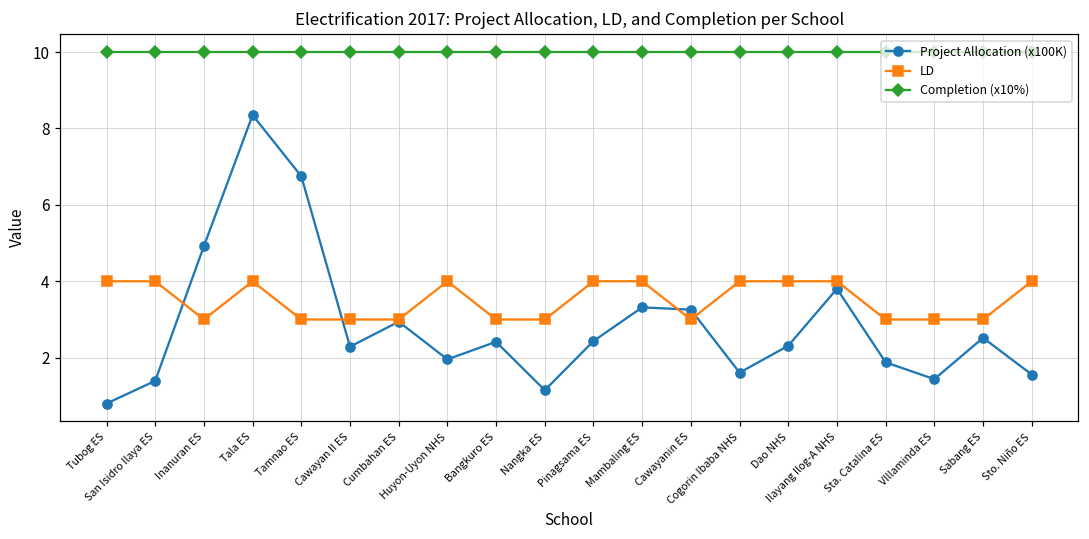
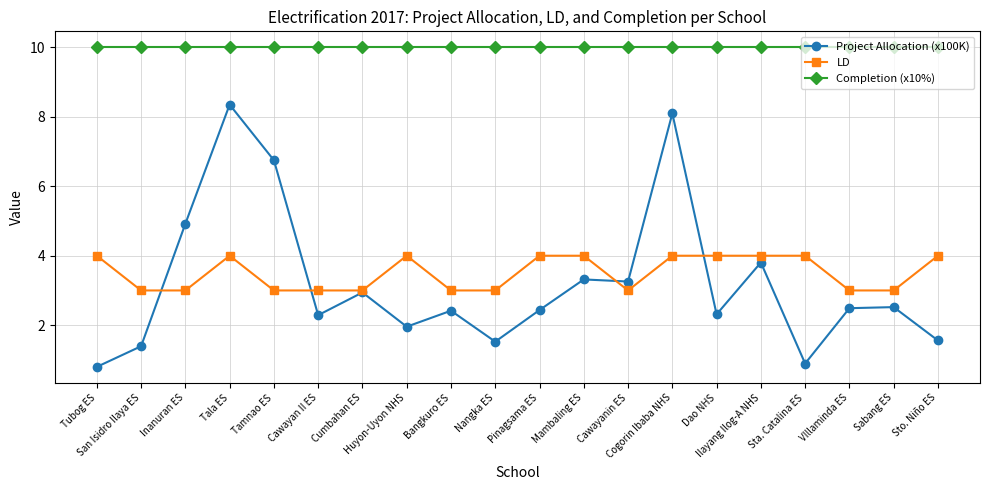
  {
    "Project Allocation (x100K)": {
      "Tubog ES": 0.8,
      "San Isidro Ilaya ES": 1.4,
      "Inanuran ES": 4.9,
      "Tala ES": 8.3,
      "Tamnao ES": 6.7,
      "Cawayan II ES": 2.3,
      "Huyon-Uyon NHS": 2.0,
      "Bangkuro ES": 2.4,
-     "Nangka ES": 1.1,
+     "Nangka ES": 1.5,
      "Pinagsama ES": 2.4,
      "Mambaling ES": 3.3,
      "Cawayanin ES": 3.3,
-     "Cogorin Ibaba NHS": 1.6,
+     "Cogorin Ibaba NHS": 8.1,
      "Dao NHS": 2.3,
      "Ilayang Ilog-A NHS": 3.8,
-     "Sta. Catalina ES": 1.9,
-     "VIllaminda ES": 1.4,
+     "Sta. Catalina ES": 0.9,
+     "VIllaminda ES": 2.5,
      "Sabang ES": 2.5,
      "Sto. Niño ES": 1.6
    },
    "LD": {
      "Tubog ES": 4,
-     "San Isidro Ilaya ES": 4,
+     "San Isidro Ilaya ES": 3,
      "Inanuran ES": 3,
      "Tala ES": 4,
      "Tamnao ES": 3,
      "Cawayan II ES": 3,
      "Huyon-Uyon NHS": 4,
      "Bangkuro ES": 3,
      "Nangka ES": 3,
      "Pinagsama ES": 4,
      "Mambaling ES": 4,
      "Cawayanin ES": 3,
      "Cogorin Ibaba NHS": 4,
      "Dao NHS": 4,
      "Ilayang Ilog-A NHS": 4,
-     "Sta. Catalina ES": 3,
+     "Sta. Catalina ES": 4,
      "VIllaminda ES": 3,
      "Sabang ES": 3,
      "Sto. Niño ES": 4
    },
    "Completion (x10%)": {
      "Tubog ES": 10.0,
      "San Isidro Ilaya ES": 10.0,
      "Inanuran ES": 10.0,
      "Tala ES": 10.0,
      "Tamnao ES": 10.0,
      "Cawayan II ES": 10.0,
      "Cumbahan ES": 10.0,
      "Huyon-Uyon NHS": 10.0,
      "Bangkuro ES": 10.0,
      "Nangka ES": 10.0,
      "Pinagsama ES": 10.0,
      "Mambaling ES": 10.0,
      "Cawayanin ES": 10.0,
      "Cogorin Ibaba NHS": 10.0,
      "Dao NHS": 10.0,
      "Ilayang Ilog-A NHS": 10.0
    }
  }
